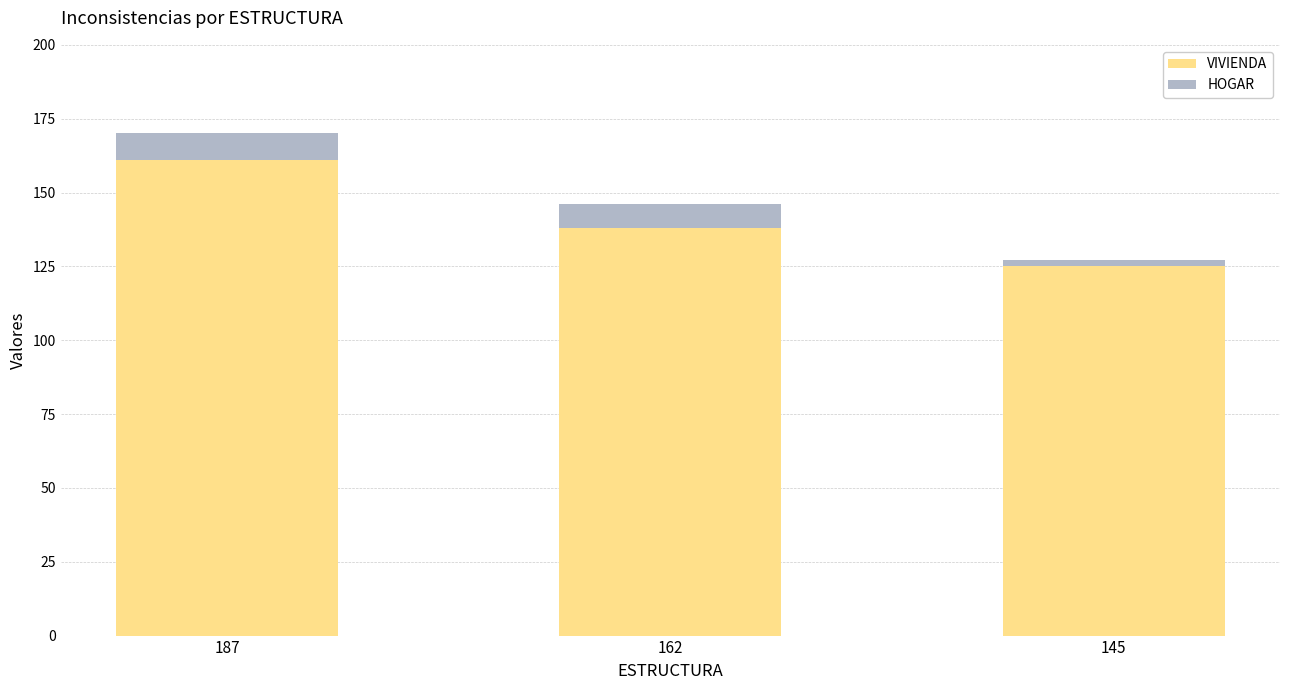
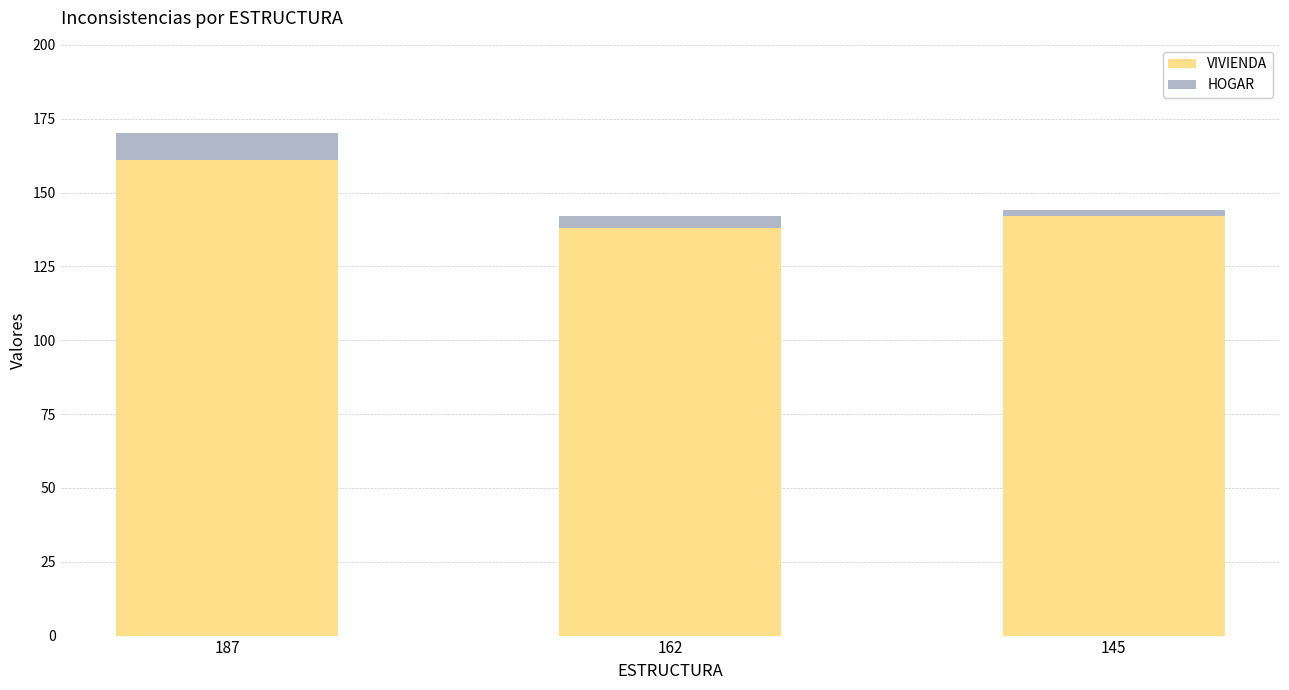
  {
    "VIVIENDA": {
      "187": 161,
      "162": 138,
-     "145": 125
+     "145": 142
    },
    "HOGAR": {
      "187": 9,
-     "162": 8,
+     "162": 4,
      "145": 2
    }
  }
